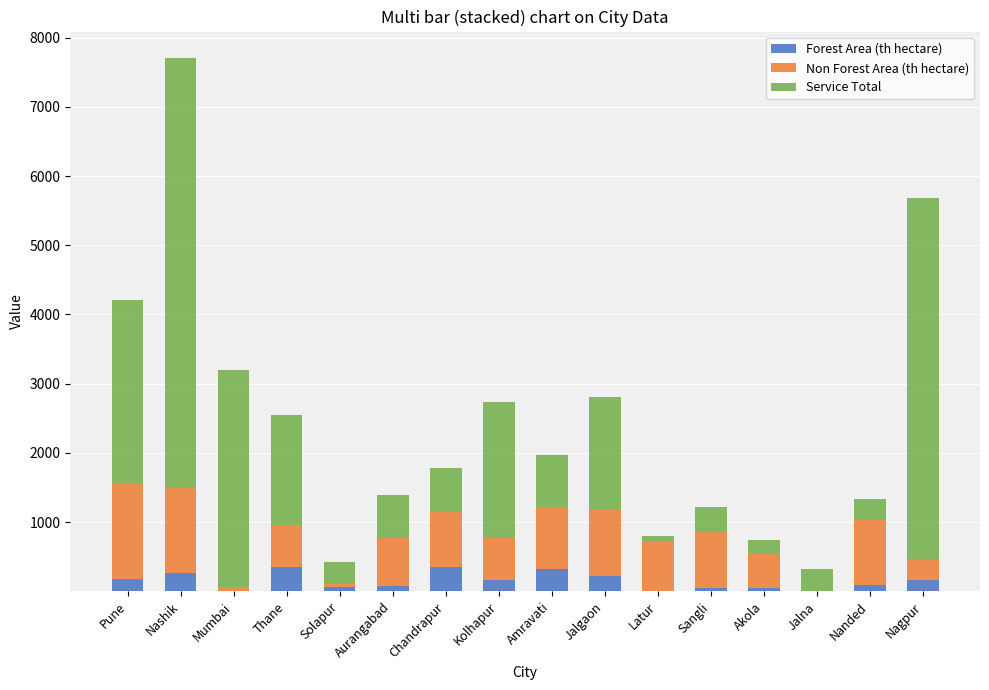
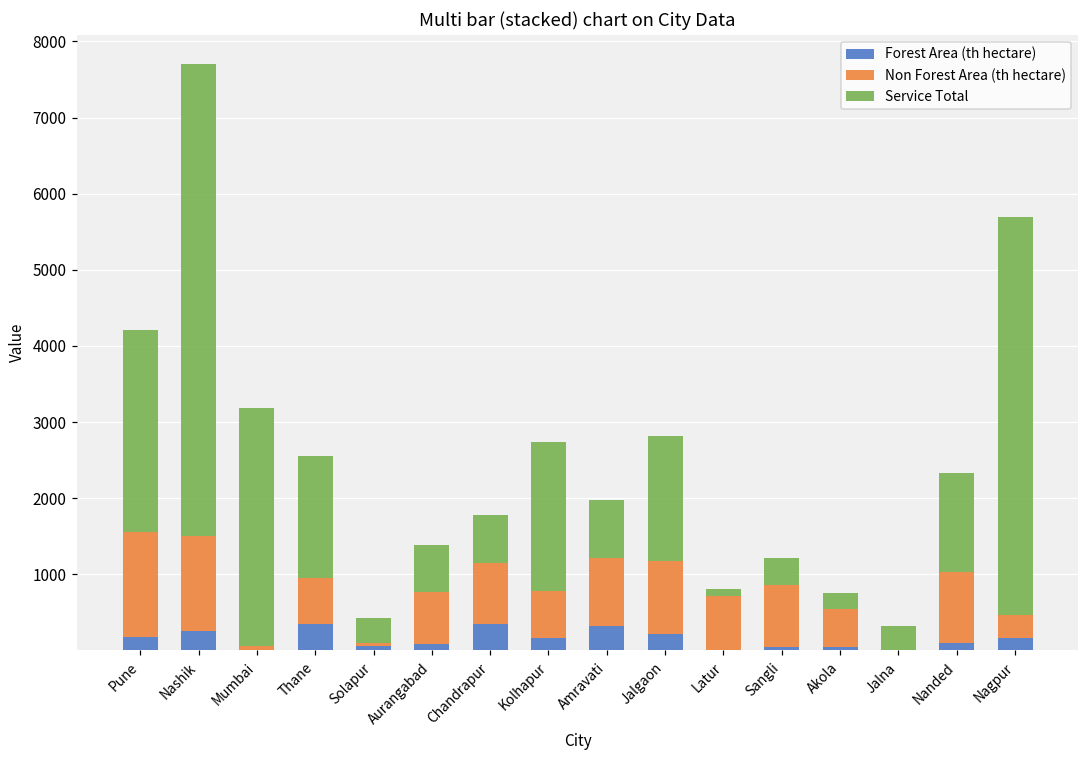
  {
    "Forest Area (th hectare)": {
      "Pune": 200,
      "Nashik": 300,
      "Thane": 300,
      "Solapur": 100,
      "Aurangabad": 100,
      "Chandrapur": 400,
      "Kolhapur": 200,
      "Amravati": 300,
      "Jalgaon": 200,
      "Sangli": 0,
      "Akola": 0,
      "Nanded": 100,
      "Nagpur": 200
    },
    "Non Forest Area (th hectare)": {
      "Pune": 1400,
      "Nashik": 1200,
      "Mumbai": 0,
      "Thane": 600,
      "Solapur": 0,
      "Aurangabad": 700,
      "Chandrapur": 800,
      "Kolhapur": 600,
      "Amravati": 900,
      "Jalgaon": 1000,
      "Latur": 700,
      "Sangli": 800,
      "Akola": 500,
      "Nanded": 900,
      "Nagpur": 300
    },
    "Service Total": {
      "Pune": 2600,
      "Nashik": 6200,
      "Mumbai": 3100,
      "Thane": 1600,
      "Solapur": 300,
      "Aurangabad": 600,
      "Chandrapur": 600,
      "Kolhapur": 2000,
      "Amravati": 800,
      "Jalgaon": 1600,
      "Latur": 100,
      "Sangli": 400,
      "Akola": 200,
      "Jalna": 300,
-     "Nanded": 300,
+     "Nanded": 1300,
      "Nagpur": 5200
    }
  }
